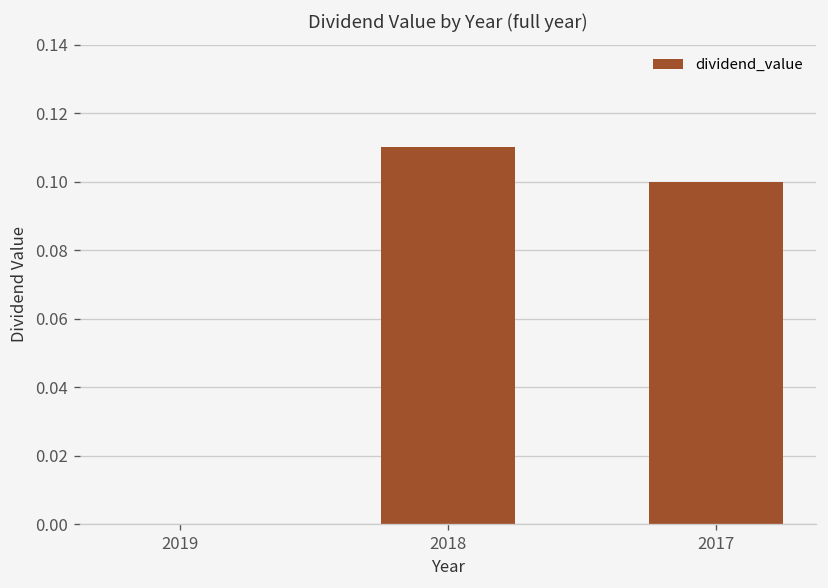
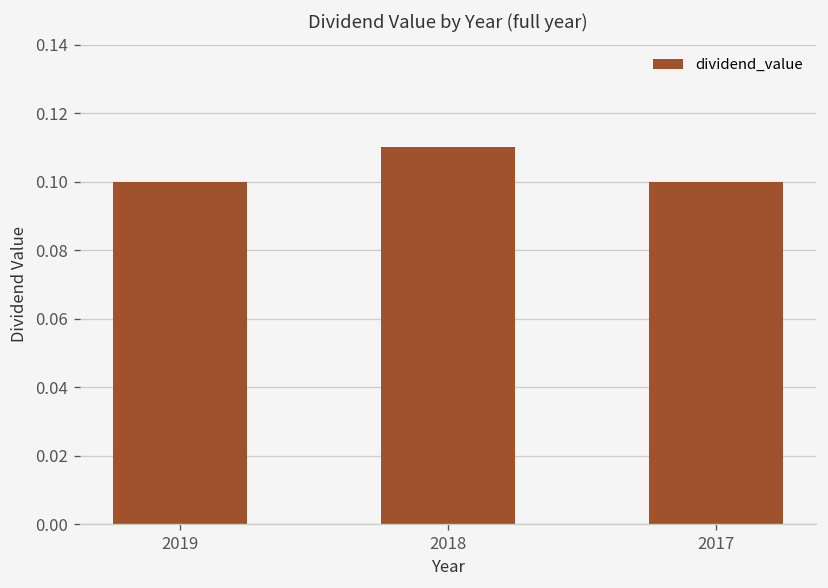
  {
-   "2019": 0.0,
+   "2019": 0.1,
    "2018": 0.110,
    "2017": 0.1
  }
